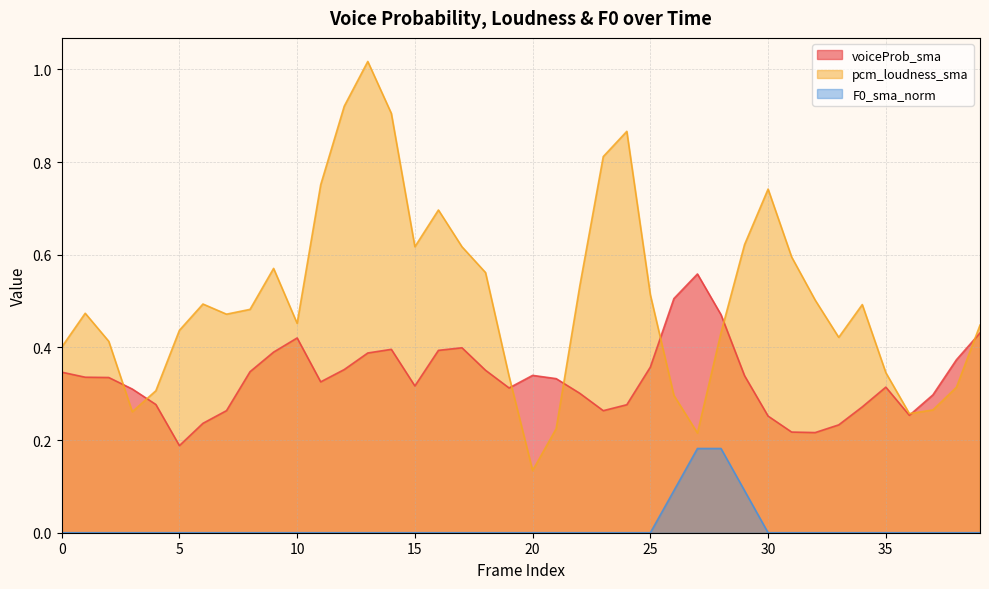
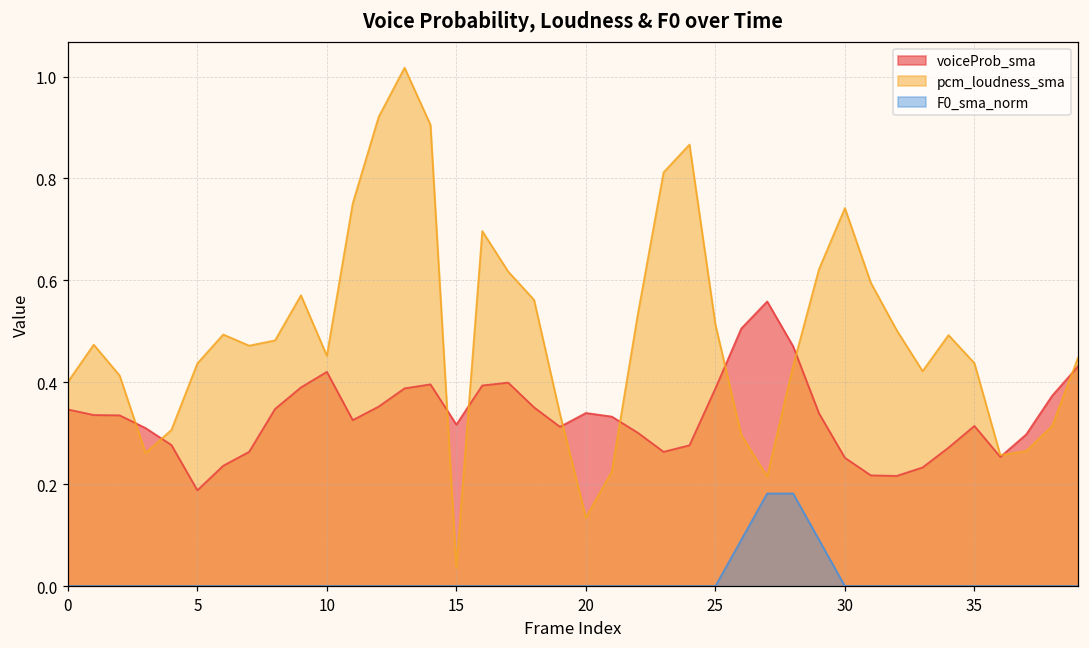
  {
    "voiceProb_sma": {
      "0": 0.35,
      "5": 0.19,
      "10": 0.42,
      "15": 0.32,
      "20": 0.34,
-     "25": 0.36,
+     "25": 0.39,
      "30": 0.25,
      "35": 0.31
    },
    "pcm_loudness_sma": {
      "0": 0.40,
      "5": 0.44,
      "10": 0.45,
-     "15": 0.62,
+     "15": 0.04,
      "20": 0.13,
      "25": 0.51,
      "30": 0.74,
-     "35": 0.35
+     "35": 0.44
    },
    "F0_sma_norm": {
      "0": 0.00,
      "5": 0.00,
      "10": 0.00,
      "15": 0.00,
      "20": 0.00,
      "25": 0.00,
      "30": 0.00,
      "35": 0.00
    }
  }
